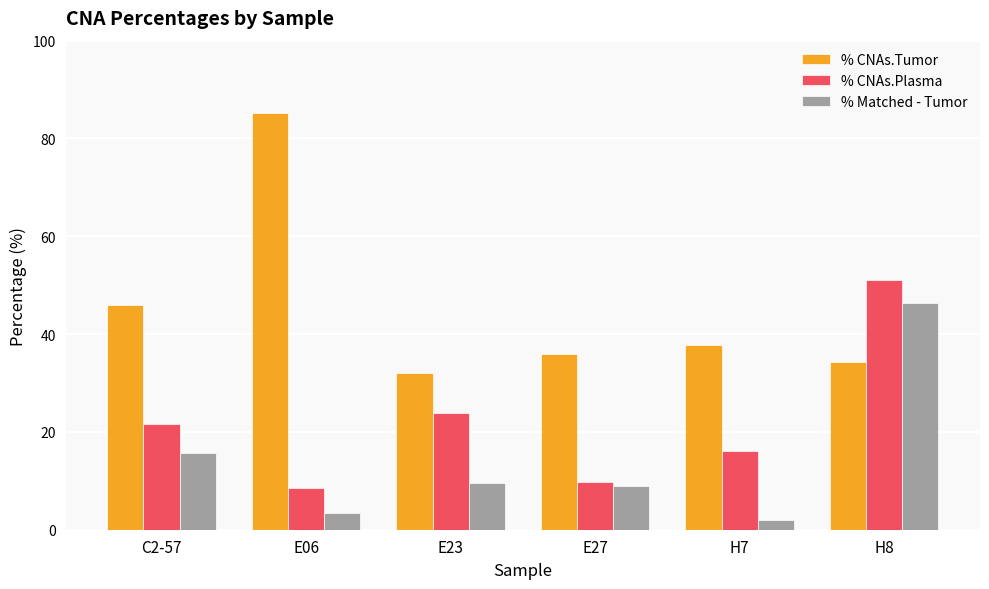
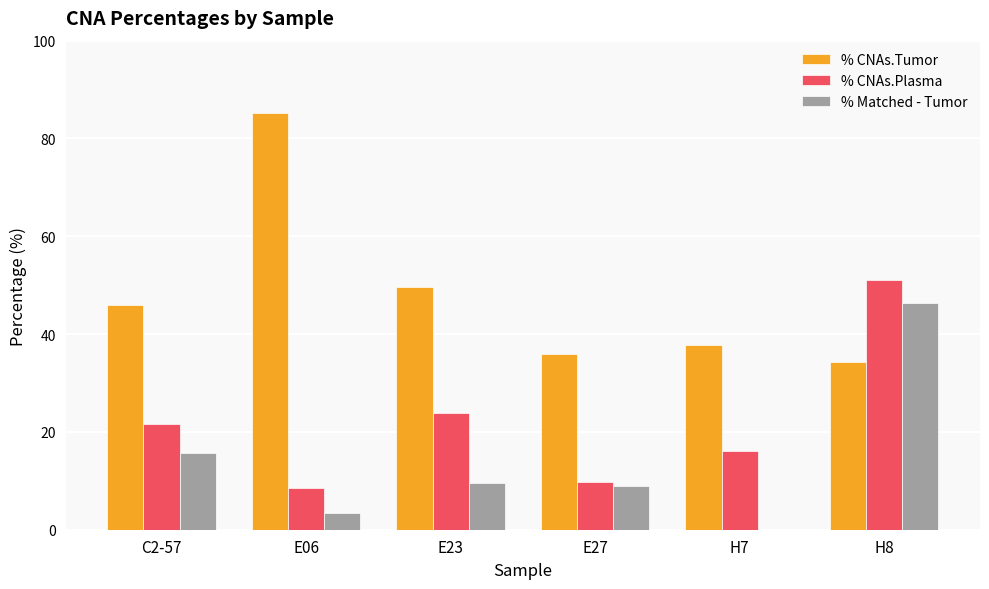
  {
    "% CNAs.Tumor": {
      "C2-57": 46,
      "E06": 85,
-     "E23": 32,
+     "E23": 50,
      "E27": 36,
      "H7": 38,
      "H8": 34
    },
    "% CNAs.Plasma": {
      "C2-57": 22,
      "E06": 9,
      "E23": 24,
      "E27": 10,
      "H7": 16,
      "H8": 51
    },
    "% Matched - Tumor": {
      "C2-57": 16,
      "E06": 3,
      "E23": 10,
      "E27": 9,
-     "H7": 2,
+     "H7": 0,
      "H8": 46
    }
  }
